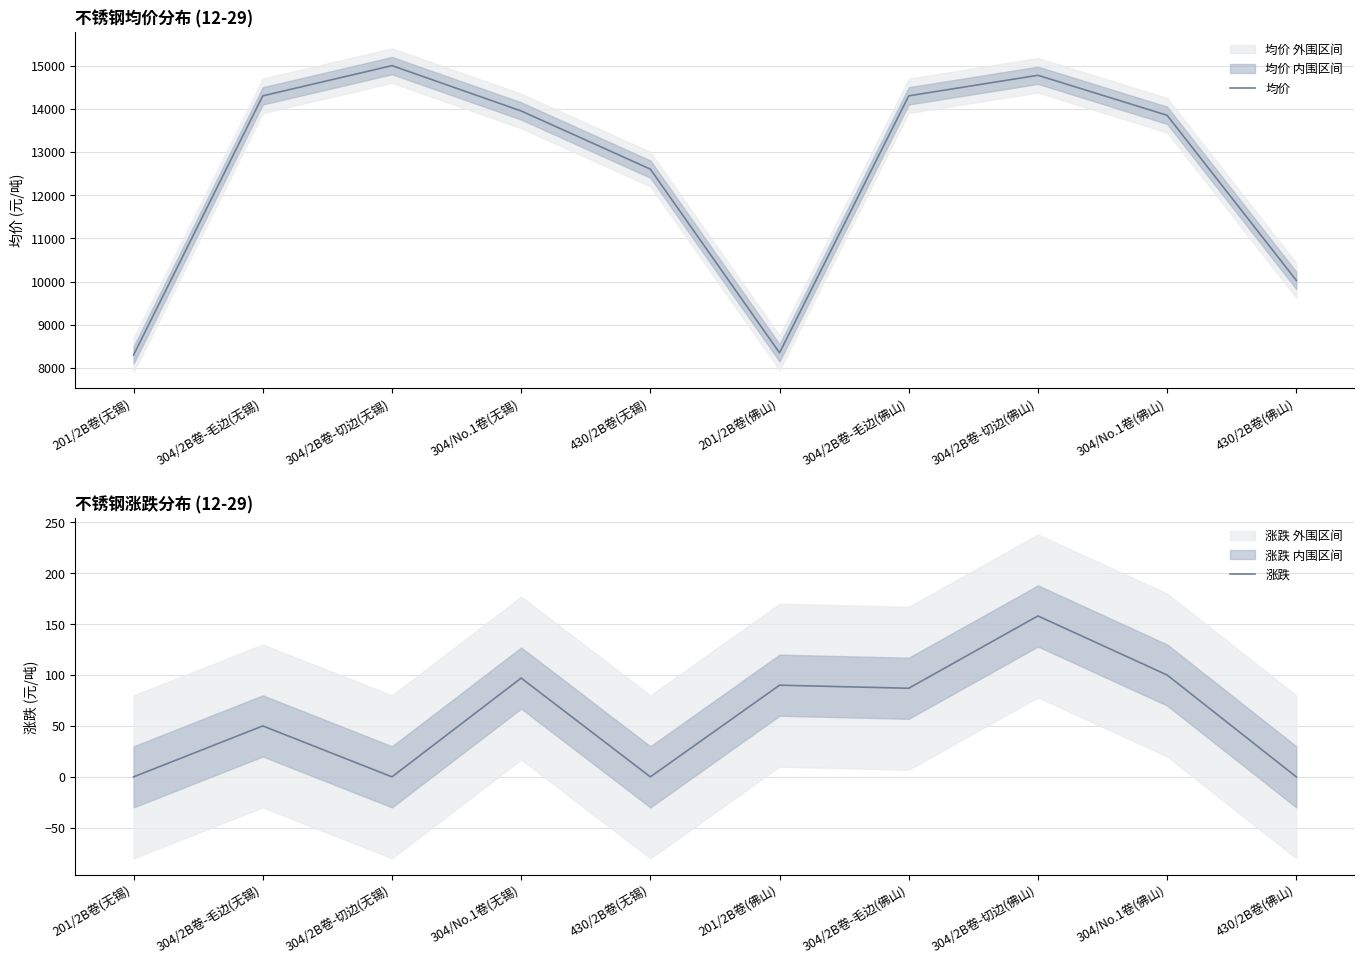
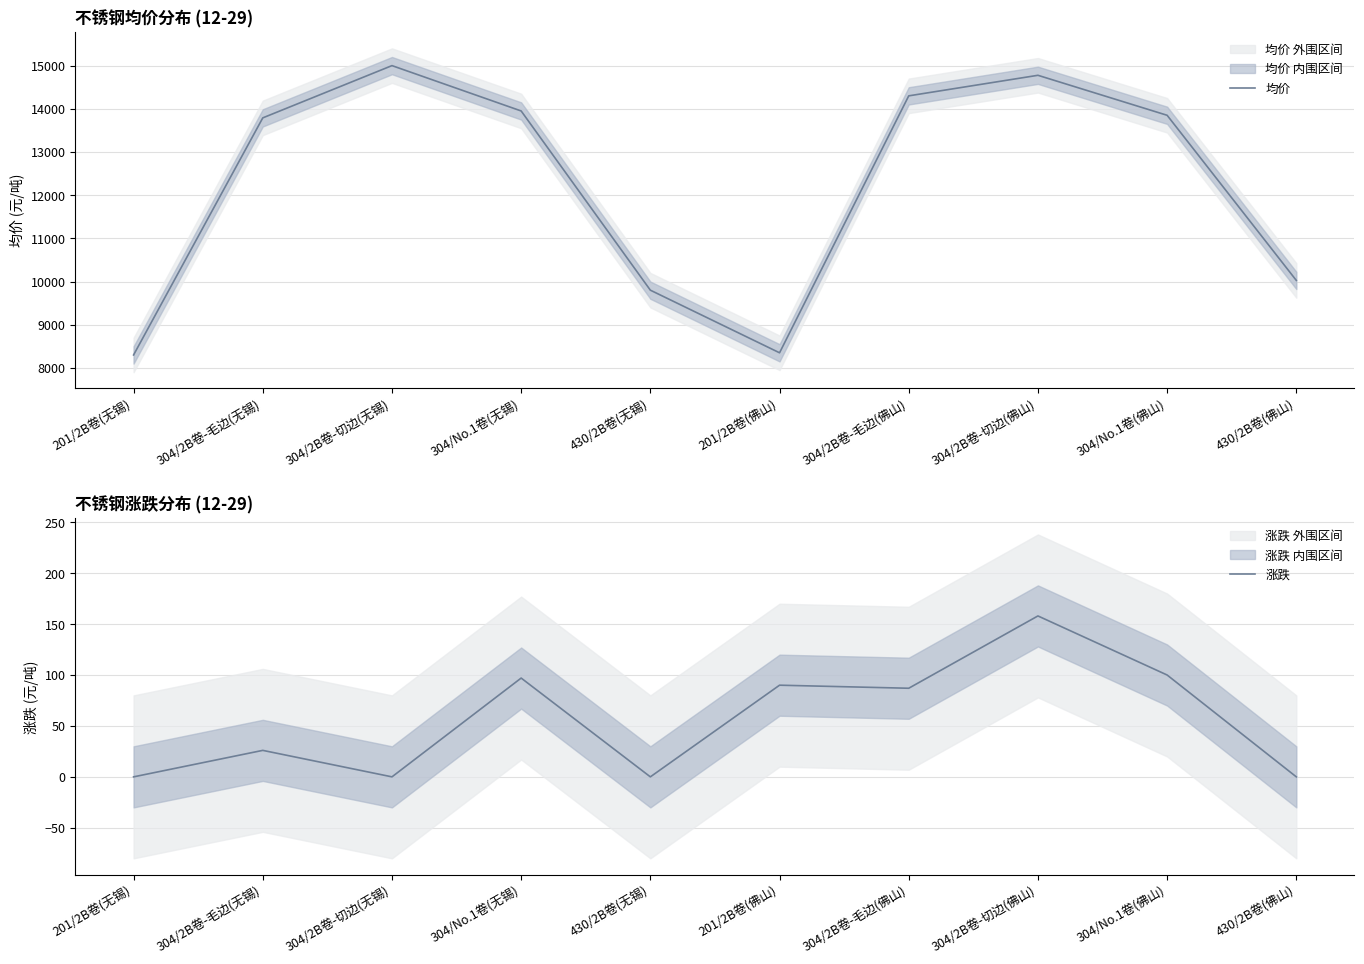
  {
    "不锈钢均价分布 (12-29)": {
      "均价": {
        "201/2B卷(无锡)": 8300,
-       "304/2B卷-毛边(无锡)": 14300,
+       "304/2B卷-毛边(无锡)": 13800,
        "304/2B卷-切边(无锡)": 15000,
        "304/No.1卷(无锡)": 14000,
-       "430/2B卷(无锡)": 12600,
+       "430/2B卷(无锡)": 9800,
        "201/2B卷(佛山)": 8400,
        "304/2B卷-毛边(佛山)": 14300,
        "304/2B卷-切边(佛山)": 14800,
        "304/No.1卷(佛山)": 13900,
        "430/2B卷(佛山)": 10000
      }
    },
    "不锈钢涨跌分布 (12-29)": {
      "涨跌": {
        "201/2B卷(无锡)": 0,
-       "304/2B卷-毛边(无锡)": 50,
+       "304/2B卷-毛边(无锡)": 26,
        "304/2B卷-切边(无锡)": 0,
        "304/No.1卷(无锡)": 97,
        "430/2B卷(无锡)": 0,
        "201/2B卷(佛山)": 90,
        "304/2B卷-毛边(佛山)": 87,
        "304/2B卷-切边(佛山)": 158,
        "304/No.1卷(佛山)": 100,
        "430/2B卷(佛山)": 0
      }
    }
  }
